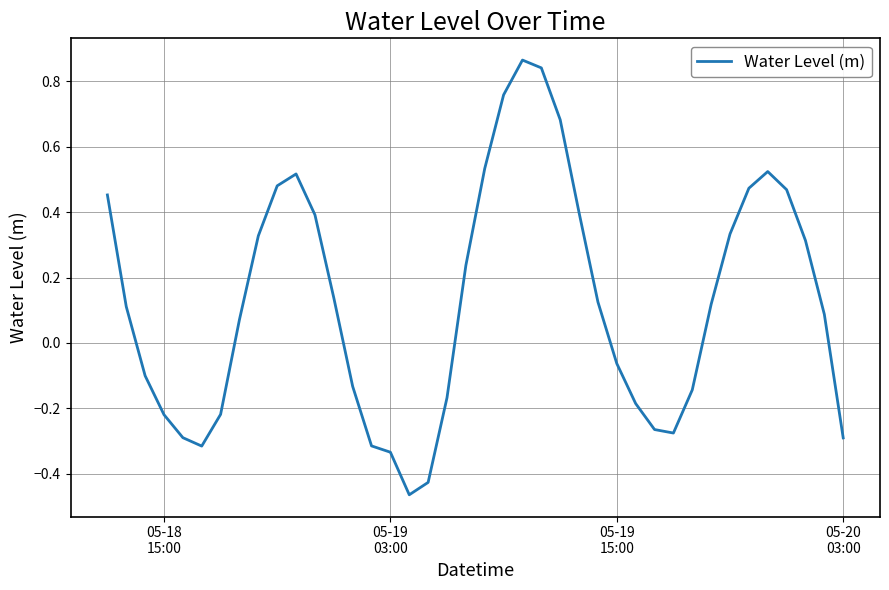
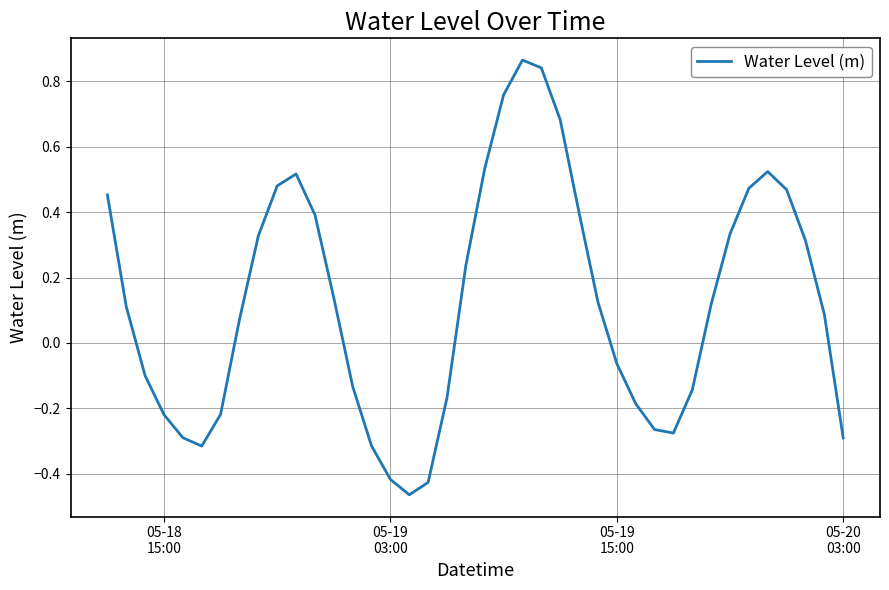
  {
    "05-18 15:00": -0.22,
-   "05-19 03:00": -0.33,
+   "05-19 03:00": -0.42,
    "05-19 15:00": -0.06,
    "05-20 03:00": -0.29
  }
